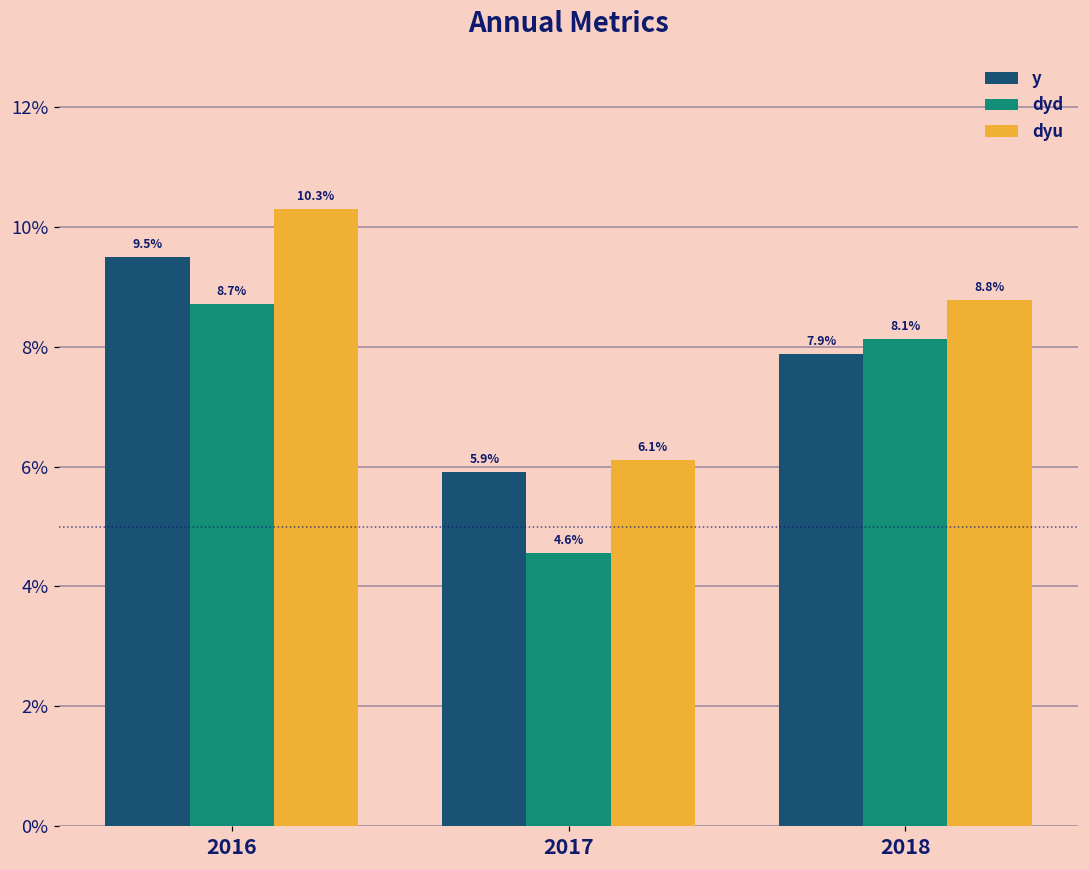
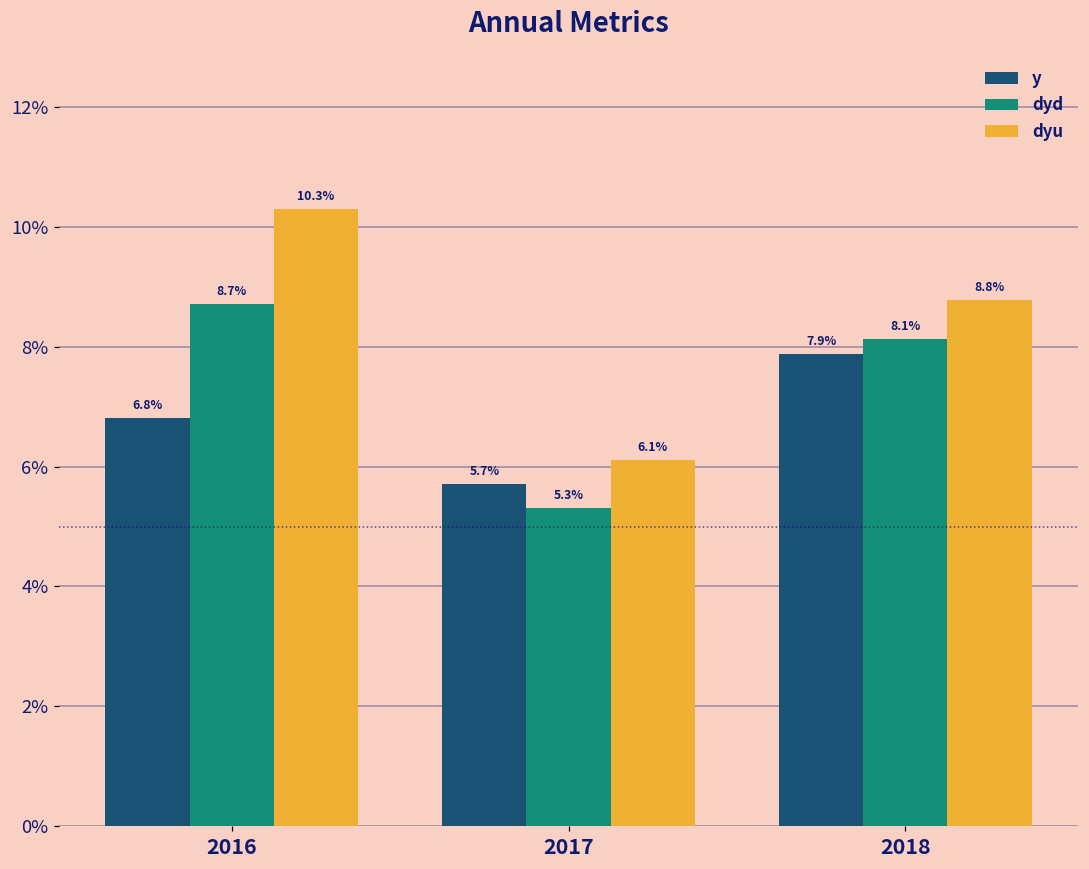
  {
    "y": {
-     "2016": "9.5%",
-     "2017": "5.9%",
+     "2016": "6.8%",
+     "2017": "5.7%",
      "2018": "7.9%"
    },
    "dyd": {
      "2016": "8.7%",
-     "2017": "4.6%",
+     "2017": "5.3%",
      "2018": "8.1%"
    },
    "dyu": {
      "2016": "10.3%",
      "2017": "6.1%",
      "2018": "8.8%"
    }
  }
